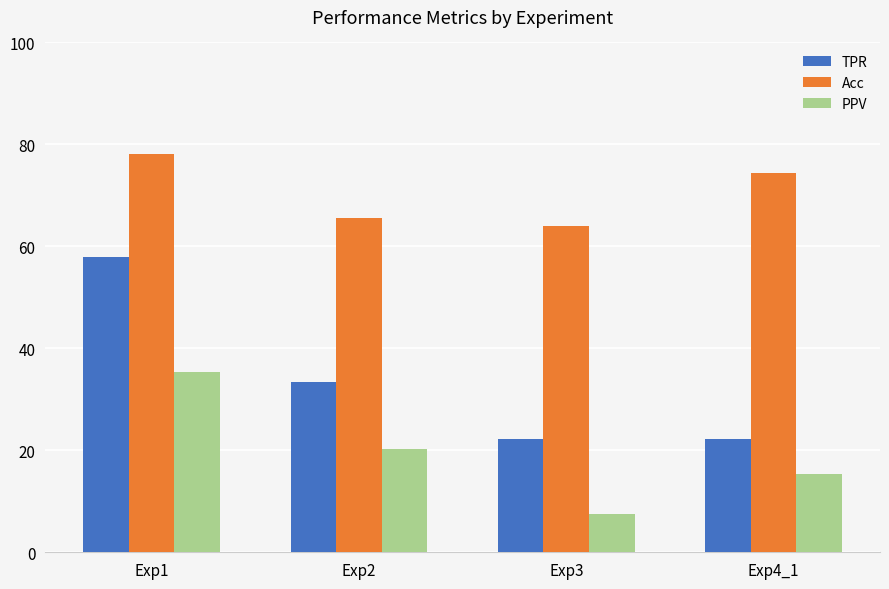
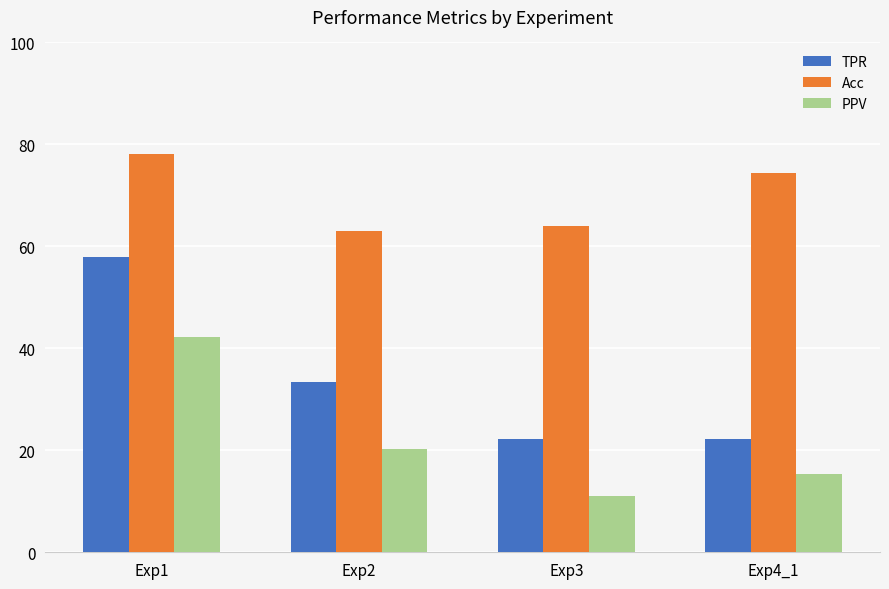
  {
    "TPR": {
      "Exp1": 58,
      "Exp2": 33,
      "Exp3": 22,
      "Exp4_1": 22
    },
    "Acc": {
      "Exp1": 78,
-     "Exp2": 66,
+     "Exp2": 63,
      "Exp3": 64,
      "Exp4_1": 74
    },
    "PPV": {
-     "Exp1": 35,
+     "Exp1": 42,
      "Exp2": 20,
-     "Exp3": 7,
+     "Exp3": 11,
      "Exp4_1": 15
    }
  }
